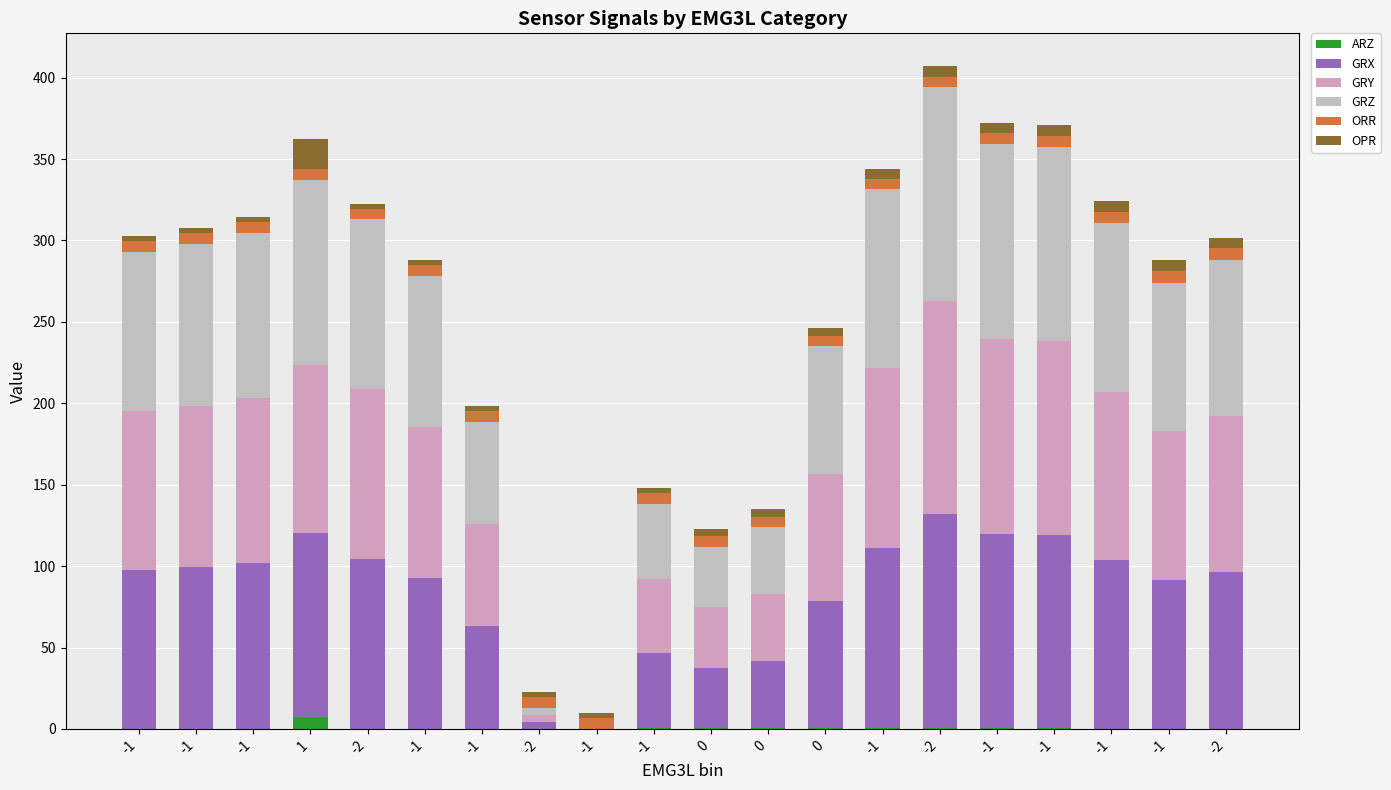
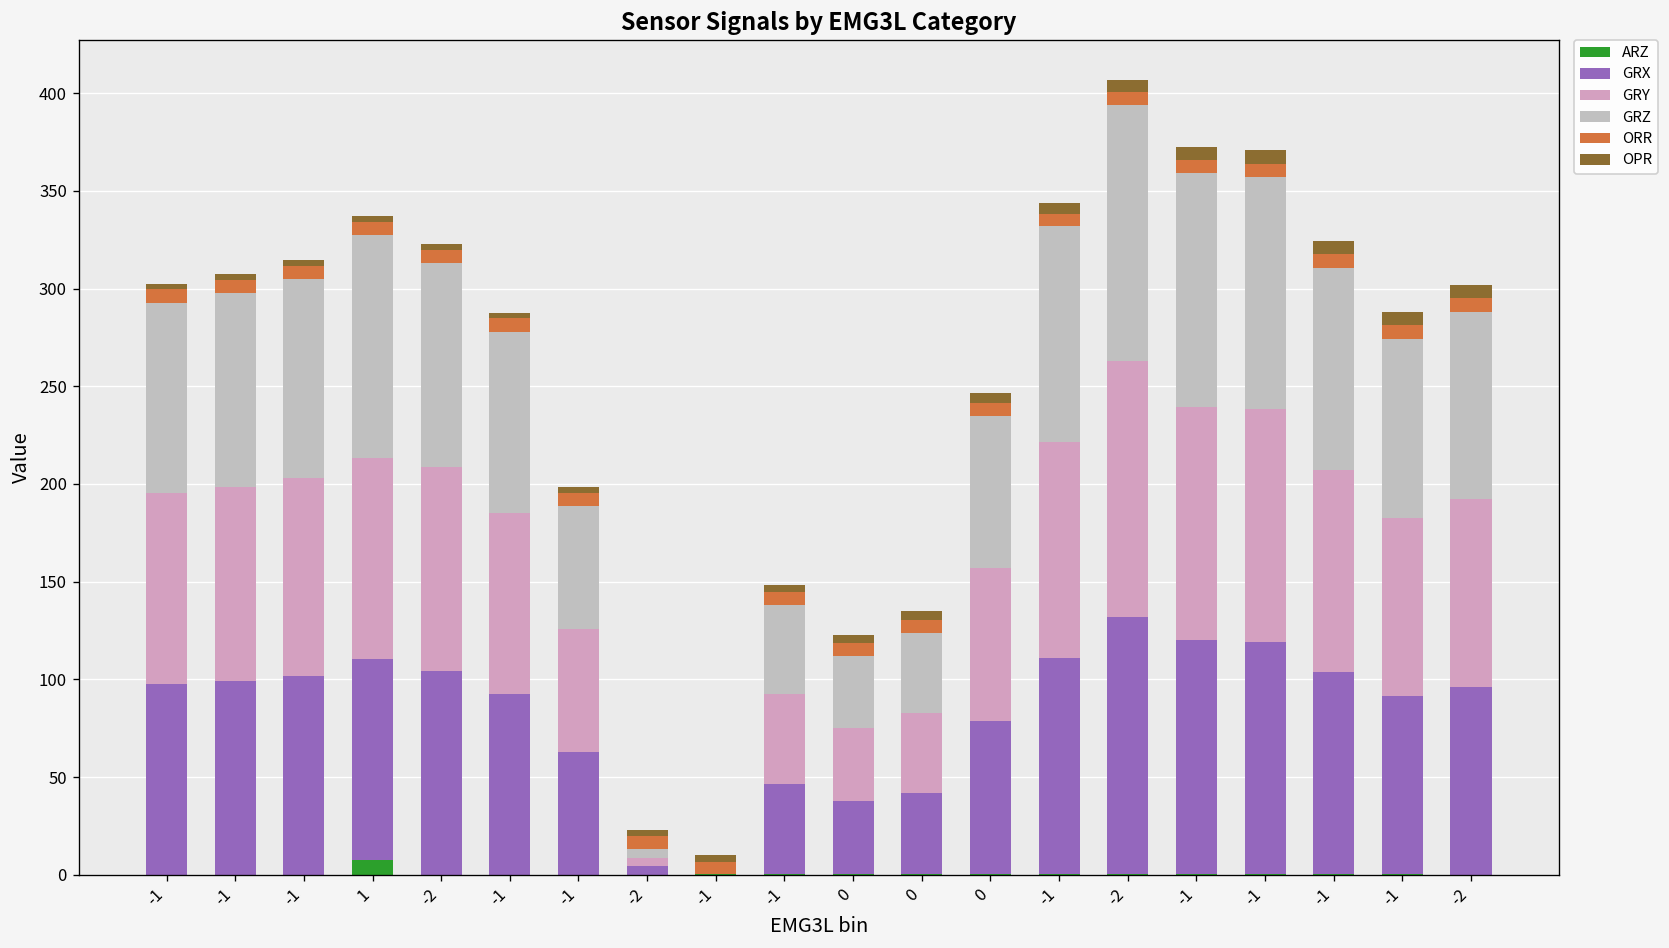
  {
    "ARZ": {
      "1": 7
    },
    "GRX": {
-     "1": 113
+     "1": 103
    },
    "ORR": {
      "1": 7
    },
    "OPR": {
-     "1": 18
+     "1": 3
    }
  }
